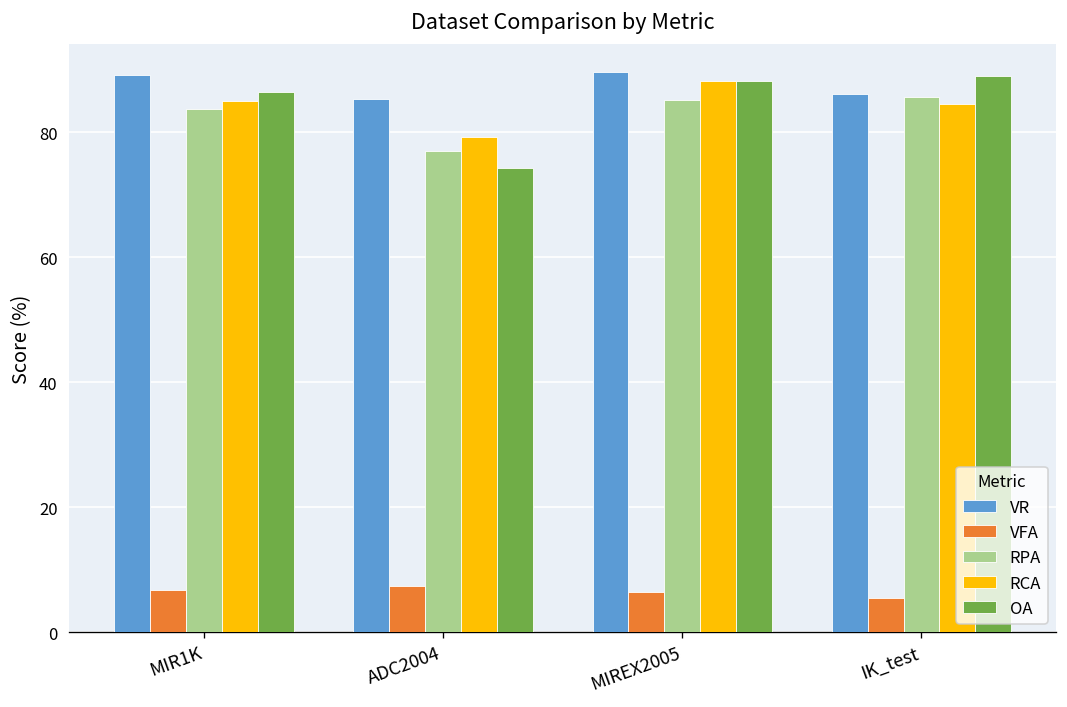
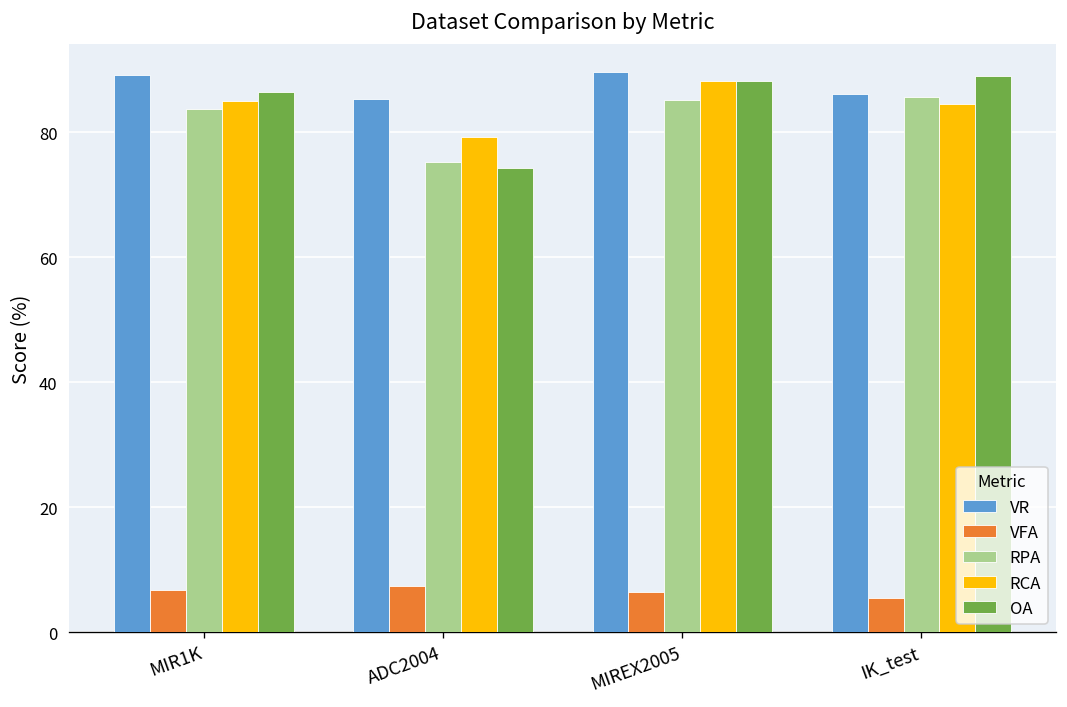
  {
    "VR": {
      "MIR1K": 89,
      "ADC2004": 85,
      "MIREX2005": 90,
      "IK_test": 86
    },
    "VFA": {
      "MIR1K": 7,
      "ADC2004": 7,
      "MIREX2005": 6,
      "IK_test": 5
    },
    "RPA": {
      "MIR1K": 84,
-     "ADC2004": 77,
+     "ADC2004": 75,
      "MIREX2005": 85,
      "IK_test": 86
    },
    "RCA": {
      "MIR1K": 85,
      "ADC2004": 79,
      "MIREX2005": 88,
      "IK_test": 85
    },
    "OA": {
      "MIR1K": 86,
      "ADC2004": 74,
      "MIREX2005": 88,
      "IK_test": 89
    }
  }
